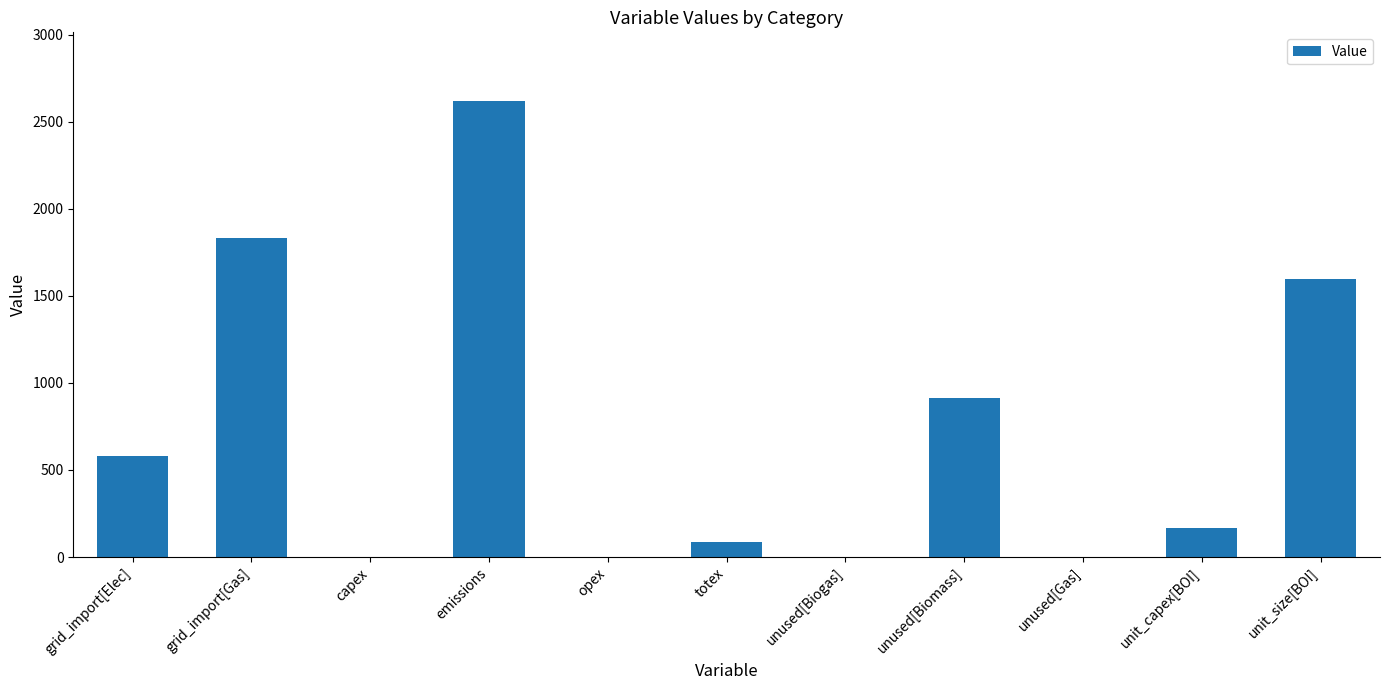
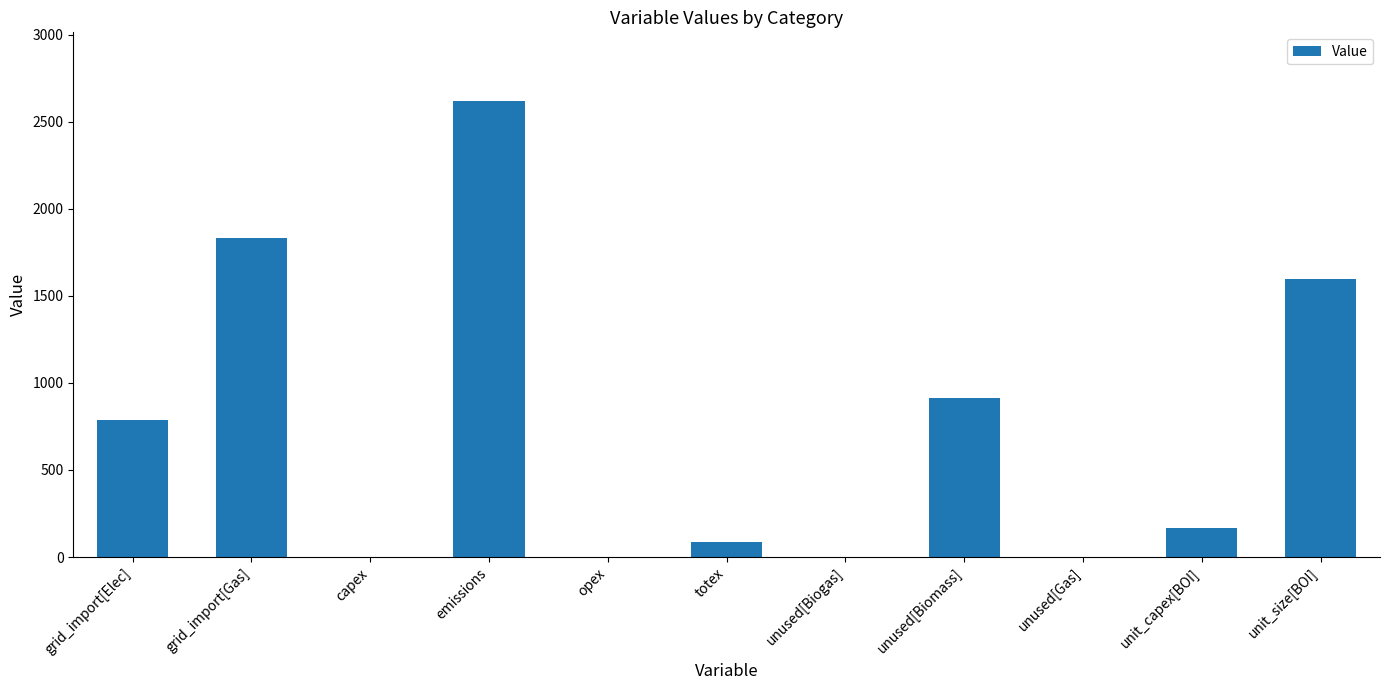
  {
-   "grid_import[Elec]": 580,
+   "grid_import[Elec]": 790,
    "grid_import[Gas]": 1830,
    "emissions": 2620,
    "totex": 90,
    "unused[Biogas]": 0,
    "unused[Biomass]": 910,
    "unused[Gas]": 0,
    "unit_capex[BOI]": 170,
    "unit_size[BOI]": 1600
  }
